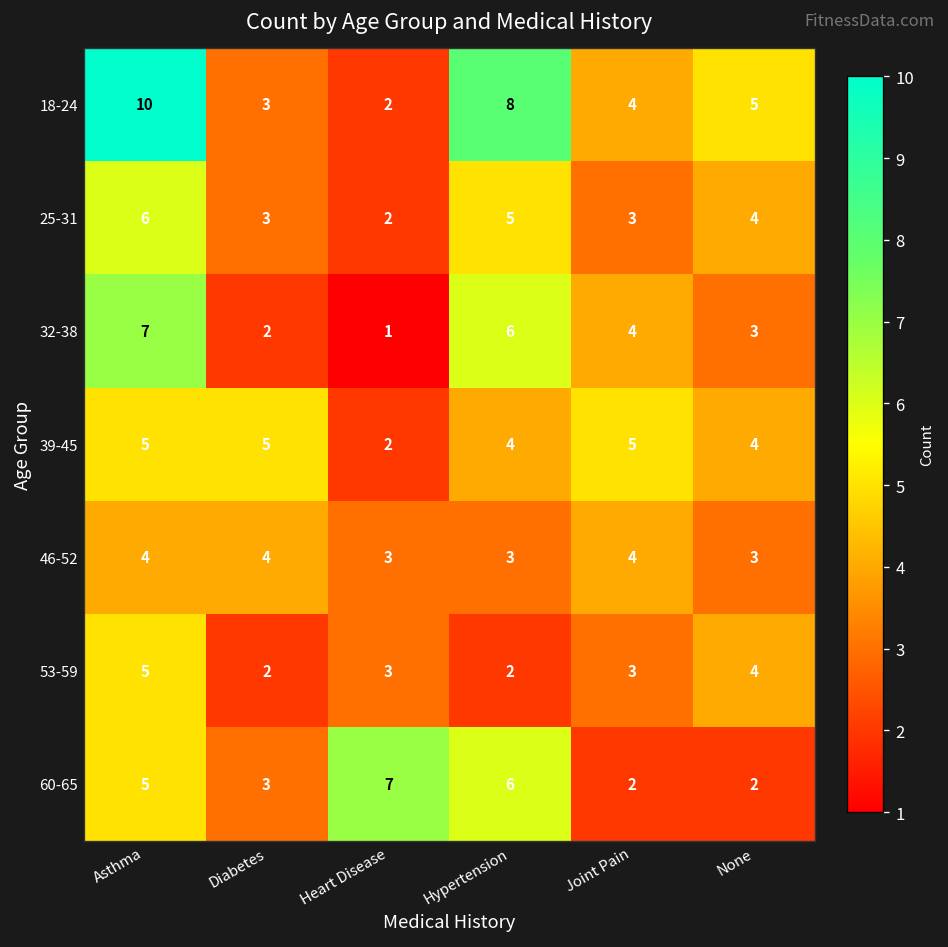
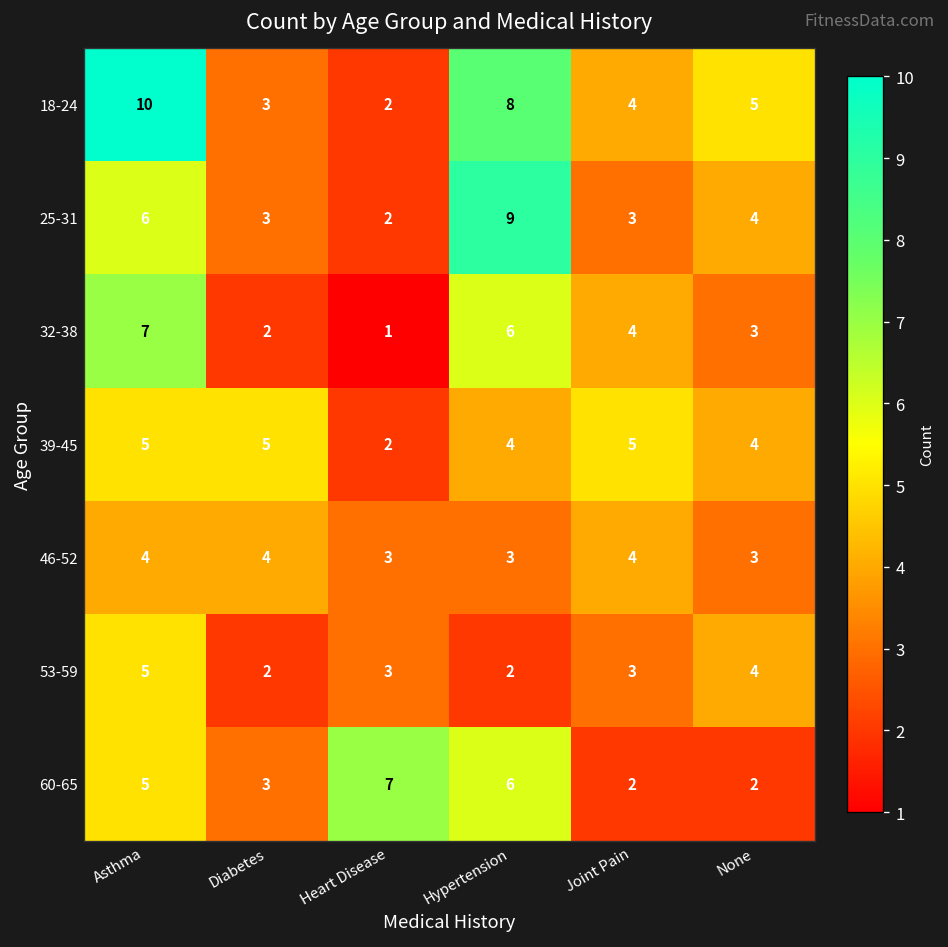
  {
    "18-24": {
      "Asthma": 10,
      "Diabetes": 3,
      "Heart Disease": 2,
      "Hypertension": 8,
      "Joint Pain": 4,
      "None": 5
    },
    "25-31": {
      "Asthma": 6,
      "Diabetes": 3,
      "Heart Disease": 2,
-     "Hypertension": 5,
+     "Hypertension": 9,
      "Joint Pain": 3,
      "None": 4
    },
    "32-38": {
      "Asthma": 7,
      "Diabetes": 2,
      "Heart Disease": 1,
      "Hypertension": 6,
      "Joint Pain": 4,
      "None": 3
    },
    "39-45": {
      "Asthma": 5,
      "Diabetes": 5,
      "Heart Disease": 2,
      "Hypertension": 4,
      "Joint Pain": 5,
      "None": 4
    },
    "46-52": {
      "Asthma": 4,
      "Diabetes": 4,
      "Heart Disease": 3,
      "Hypertension": 3,
      "Joint Pain": 4,
      "None": 3
    },
    "53-59": {
      "Asthma": 5,
      "Diabetes": 2,
      "Heart Disease": 3,
      "Hypertension": 2,
      "Joint Pain": 3,
      "None": 4
    },
    "60-65": {
      "Asthma": 5,
      "Diabetes": 3,
      "Heart Disease": 7,
      "Hypertension": 6,
      "Joint Pain": 2,
      "None": 2
    }
  }
